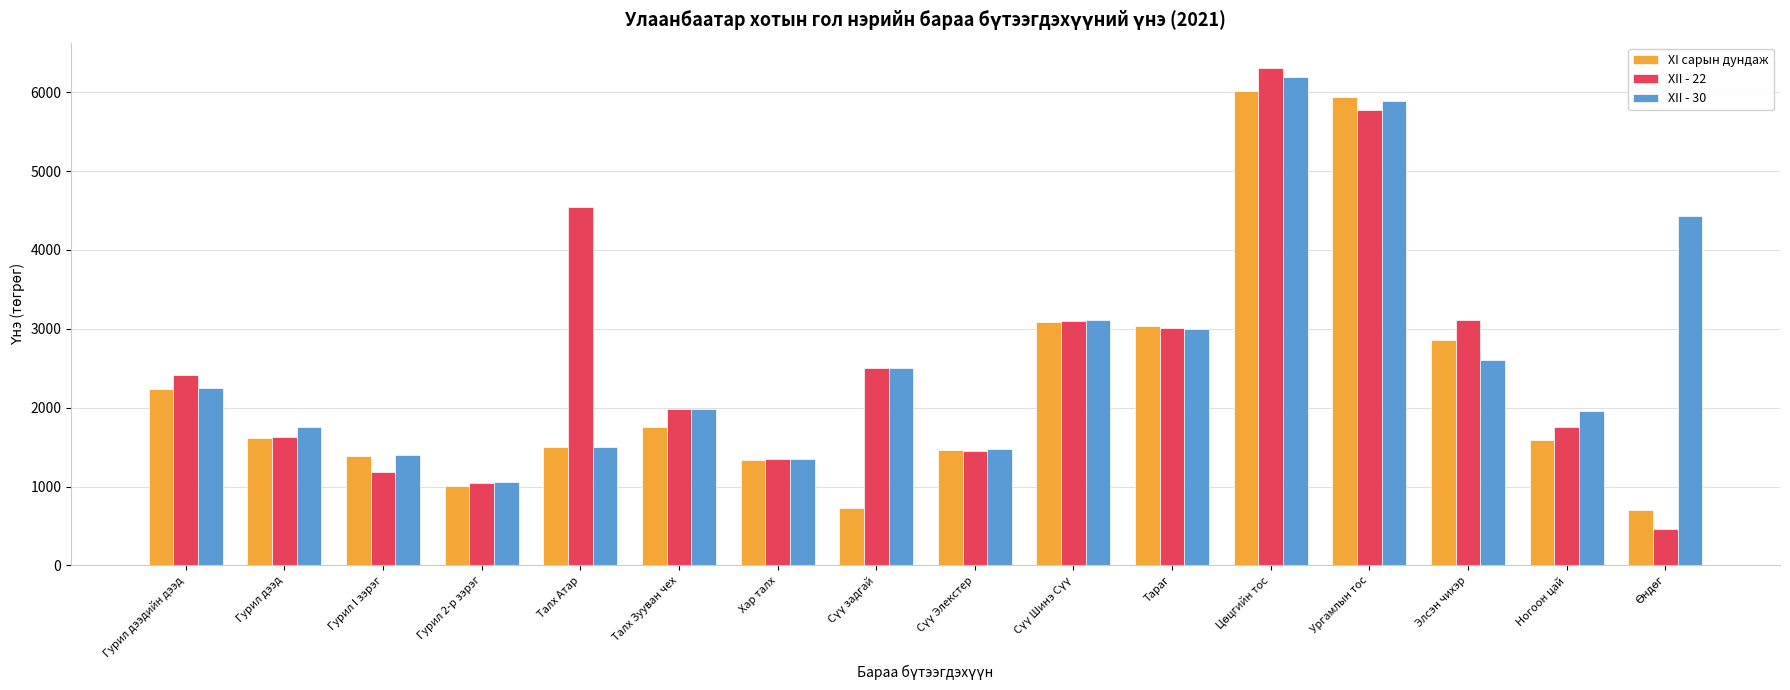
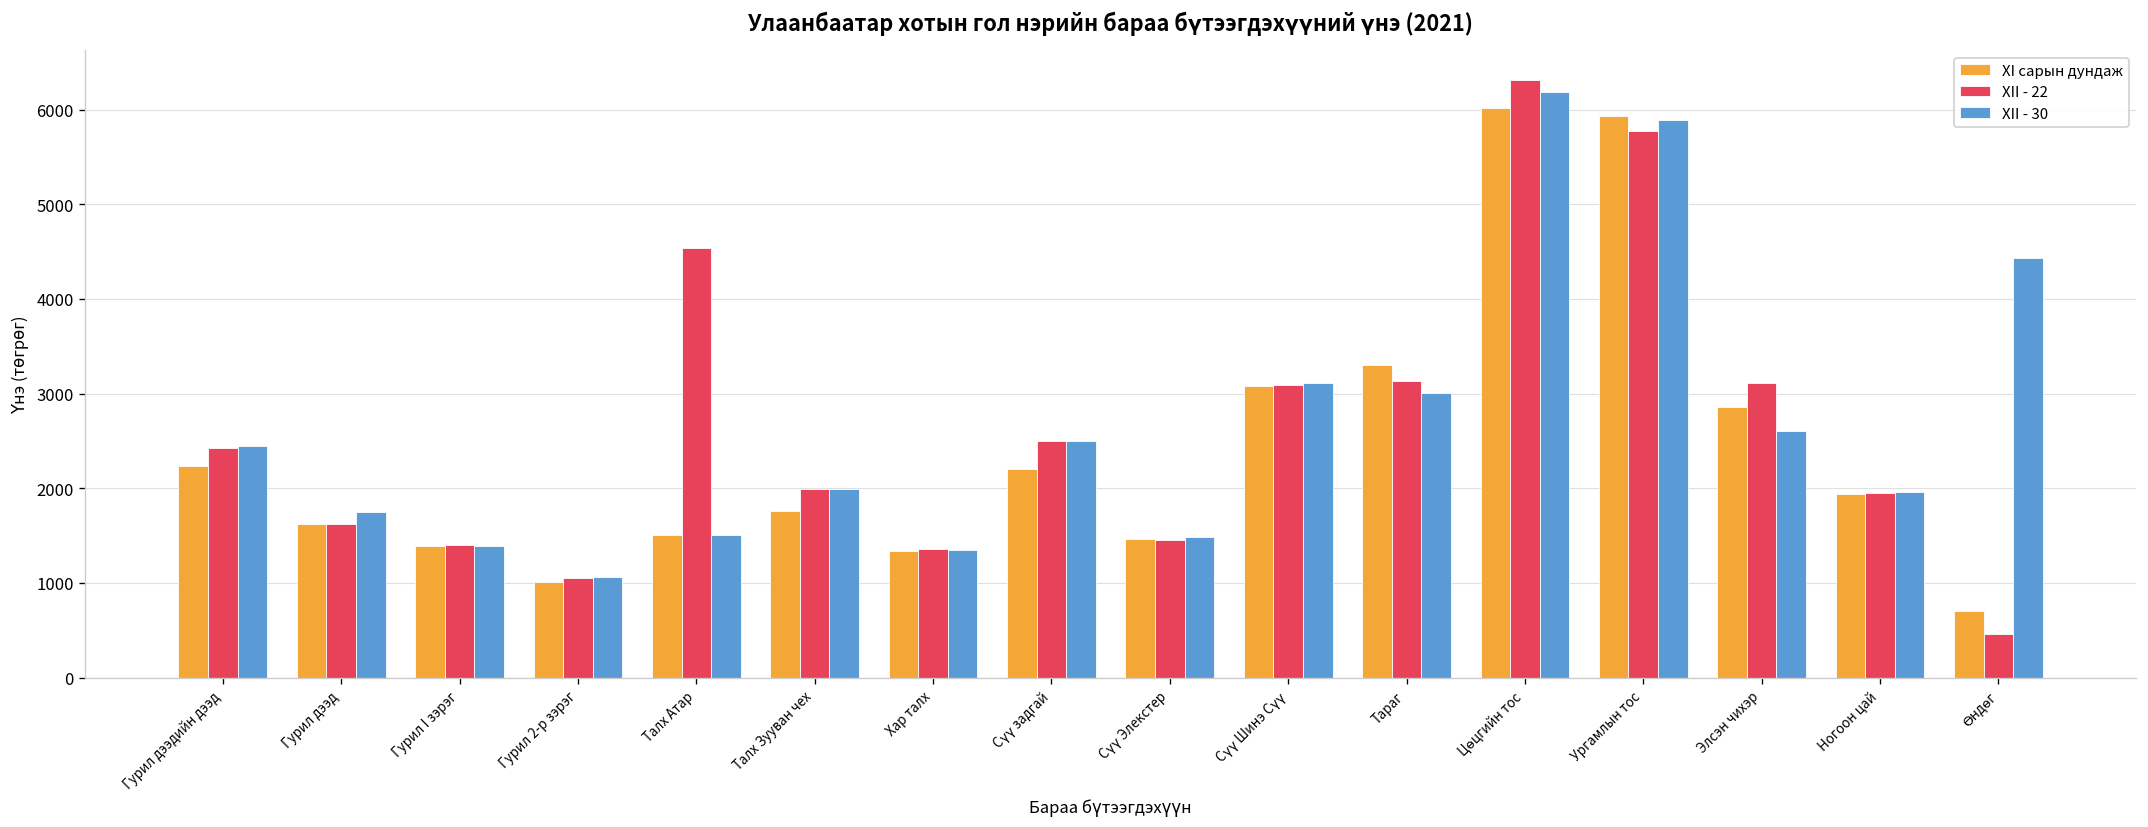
  {
    "XI сарын дундаж": {
      "Гурил дээдийн дээд": 2200,
      "Гурил дээд": 1600,
      "Гурил I зэрэг": 1400,
      "Гурил 2-р зэрэг": 1000,
      "Талх Атар": 1500,
      "Талх Зууван чех": 1800,
      "Хар талх": 1300,
-     "Сүү задгай": 700,
+     "Сүү задгай": 2200,
      "Сүү Элекстер": 1500,
      "Сүү Шинэ Сүү": 3100,
-     "Тараг": 3000,
+     "Тараг": 3300,
      "Цөцгийн тос": 6000,
      "Ургамлын тос": 5900,
      "Элсэн чихэр": 2900,
-     "Ногоон цай": 1600,
+     "Ногоон цай": 1900,
      "Өндөг": 700
    },
    "XII - 22": {
      "Гурил дээдийн дээд": 2400,
      "Гурил дээд": 1600,
-     "Гурил I зэрэг": 1200,
+     "Гурил I зэрэг": 1400,
      "Гурил 2-р зэрэг": 1000,
      "Талх Атар": 4500,
      "Талх Зууван чех": 2000,
      "Хар талх": 1400,
      "Сүү задгай": 2500,
      "Сүү Элекстер": 1500,
      "Сүү Шинэ Сүү": 3100,
-     "Тараг": 3000,
+     "Тараг": 3100,
      "Цөцгийн тос": 6300,
      "Ургамлын тос": 5800,
      "Элсэн чихэр": 3100,
-     "Ногоон цай": 1800,
+     "Ногоон цай": 1900,
      "Өндөг": 500
    },
    "XII - 30": {
-     "Гурил дээдийн дээд": 2300,
+     "Гурил дээдийн дээд": 2400,
      "Гурил дээд": 1800,
      "Гурил I зэрэг": 1400,
      "Гурил 2-р зэрэг": 1100,
      "Талх Атар": 1500,
      "Талх Зууван чех": 2000,
      "Хар талх": 1400,
      "Сүү задгай": 2500,
      "Сүү Элекстер": 1500,
      "Сүү Шинэ Сүү": 3100,
      "Тараг": 3000,
      "Цөцгийн тос": 6200,
      "Ургамлын тос": 5900,
      "Элсэн чихэр": 2600,
      "Ногоон цай": 2000,
      "Өндөг": 4400
    }
  }
